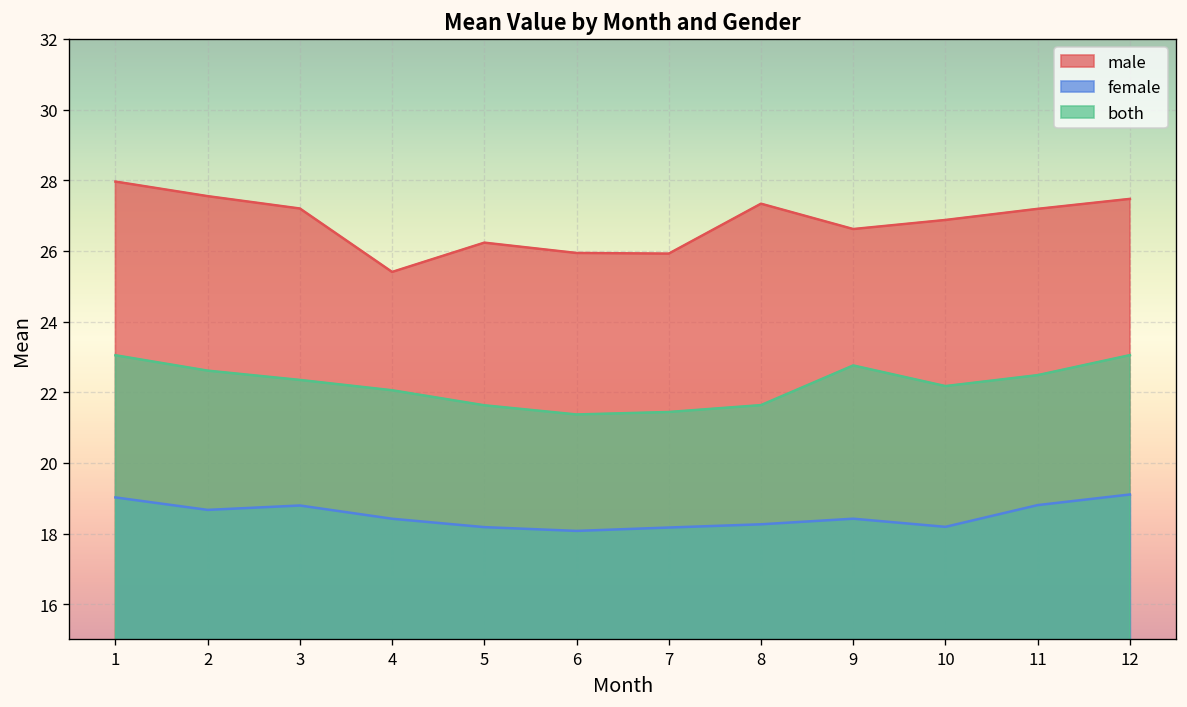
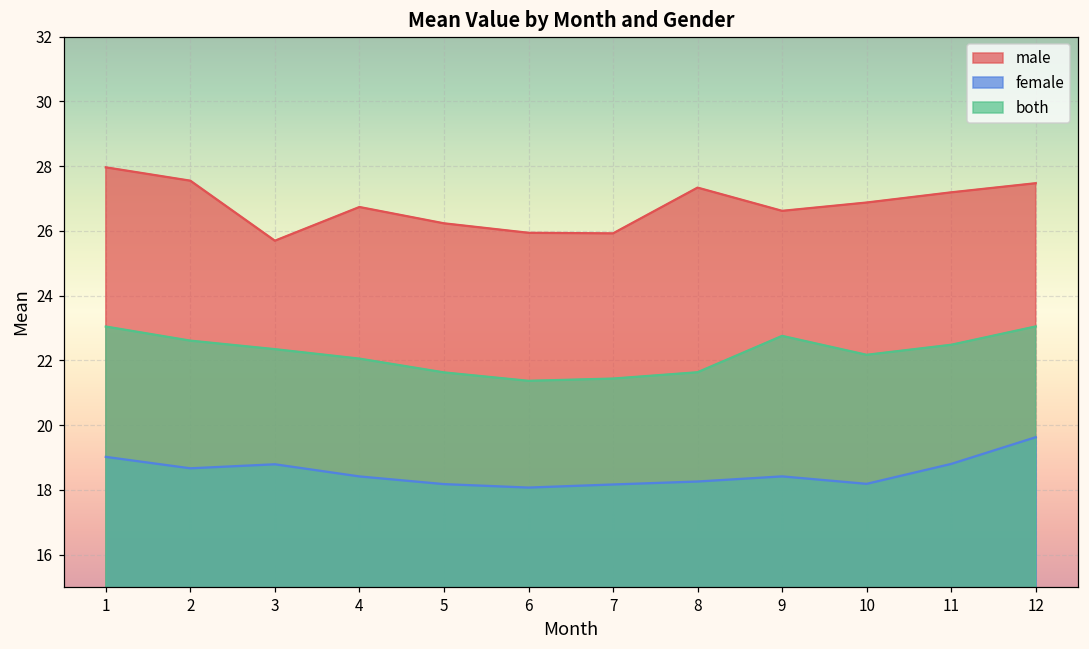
  {
    "male": {
      "1": 28.0,
      "2": 27.6,
-     "3": 27.2,
-     "4": 25.4,
+     "3": 25.7,
+     "4": 26.7,
      "5": 26.2,
      "6": 25.9,
      "7": 25.9,
      "8": 27.3,
      "9": 26.6,
      "10": 26.9,
      "11": 27.2,
      "12": 27.5
    },
    "female": {
      "1": 19.0,
      "2": 18.7,
      "3": 18.8,
      "4": 18.4,
      "5": 18.2,
      "6": 18.1,
      "7": 18.2,
      "8": 18.3,
      "9": 18.4,
      "10": 18.2,
      "11": 18.8,
-     "12": 19.1
+     "12": 19.6
    },
    "both": {
      "1": 23.0,
      "2": 22.6,
      "3": 22.3,
      "4": 22.1,
      "5": 21.6,
      "6": 21.4,
      "7": 21.4,
      "8": 21.6,
      "9": 22.8,
      "10": 22.2,
      "11": 22.5,
      "12": 23.0
    }
  }
